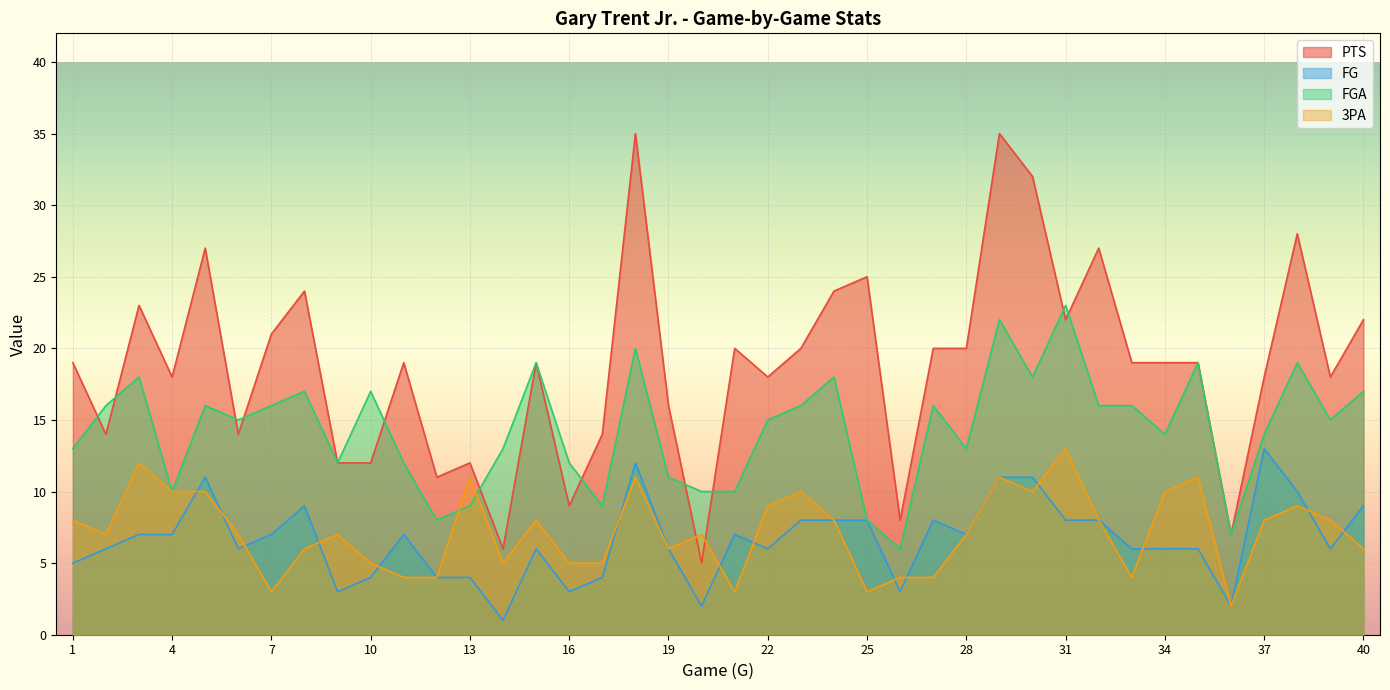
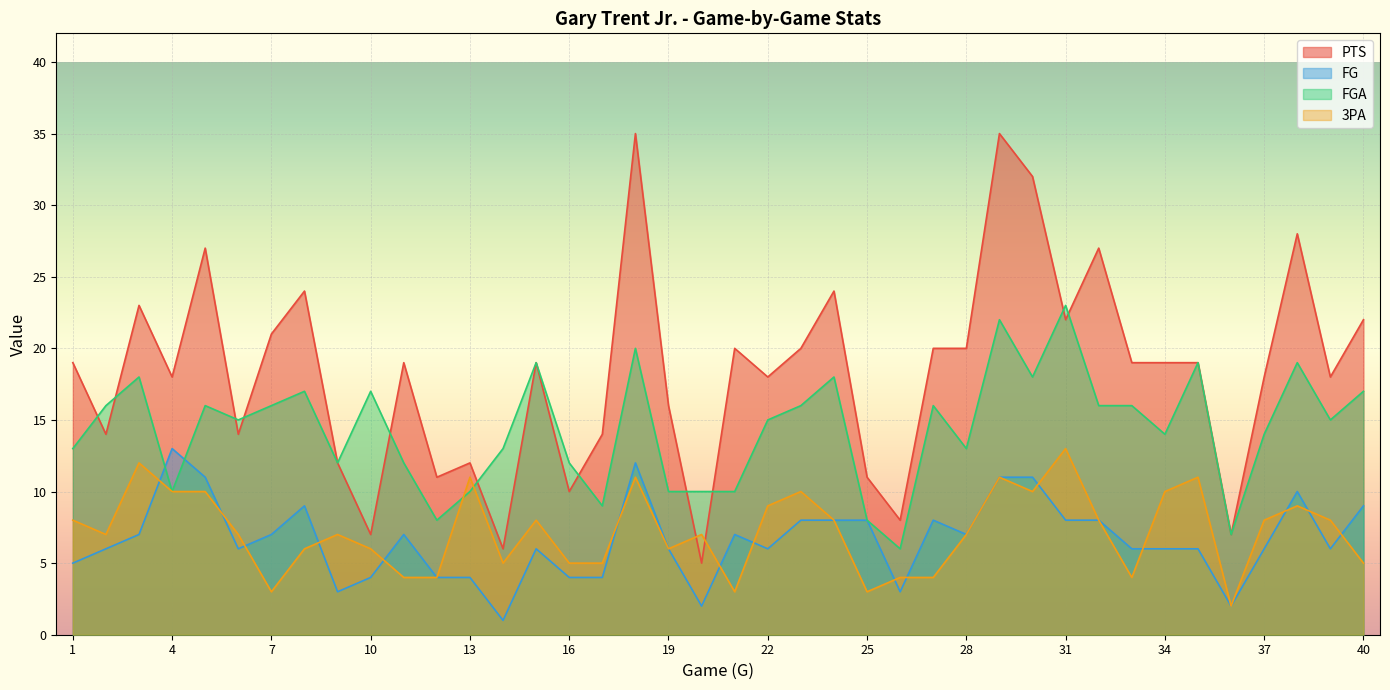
  {
    "PTS": {
      "1": 19,
      "4": 18,
      "7": 21,
-     "10": 12,
+     "10": 7,
      "13": 12,
-     "16": 9,
+     "16": 10,
      "19": 16,
      "22": 18,
-     "25": 25,
+     "25": 11,
      "28": 20,
      "31": 22,
      "34": 19,
      "37": 18,
      "40": 22
    },
    "FG": {
      "1": 5,
-     "4": 7,
+     "4": 13,
      "7": 7,
      "10": 4,
      "13": 4,
-     "16": 3,
+     "16": 4,
      "22": 6,
      "31": 8,
      "34": 6,
-     "37": 13,
+     "37": 6,
      "40": 9
    },
    "FGA": {
      "1": 13,
      "7": 16,
      "10": 17,
-     "13": 9,
+     "13": 10,
      "16": 12,
-     "19": 11,
+     "19": 10,
      "22": 15,
      "28": 13,
      "31": 23,
      "34": 14,
      "37": 14,
      "40": 17
    },
    "3PA": {
      "1": 8,
      "7": 3,
-     "10": 5,
+     "10": 6,
      "13": 11,
      "16": 5,
      "22": 9,
      "25": 3,
      "31": 13,
      "34": 10,
      "37": 8,
-     "40": 6
+     "40": 5
    }
  }
